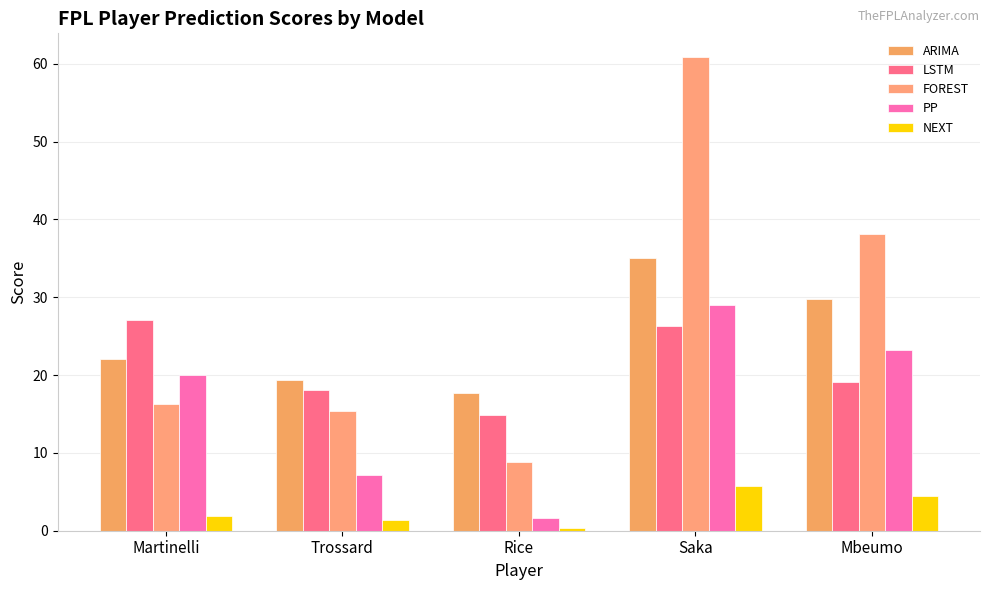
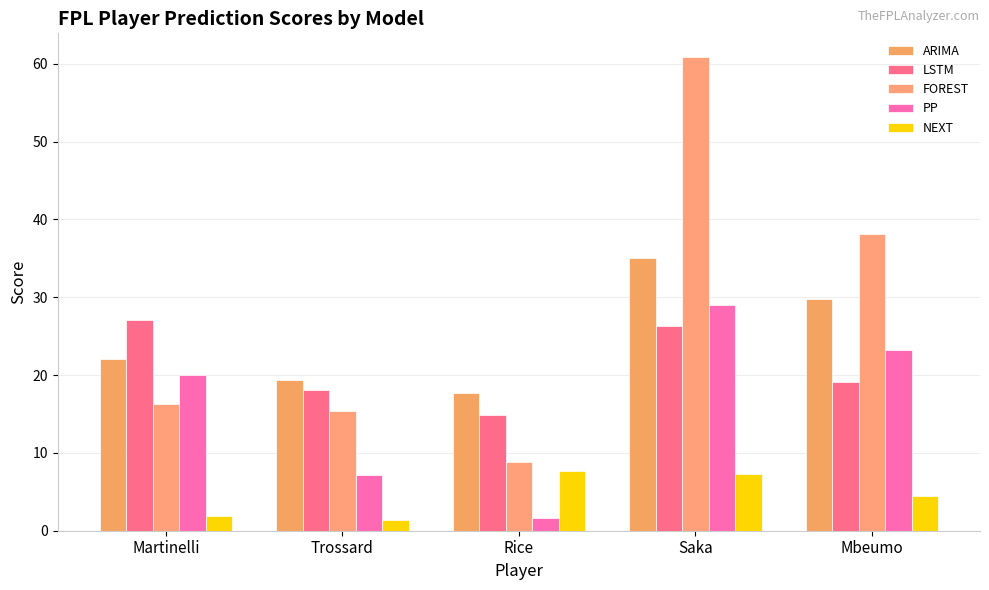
  {
    "NEXT": {
      "Martinelli": 2,
      "Trossard": 1,
-     "Rice": 0,
-     "Saka": 6,
+     "Rice": 8,
+     "Saka": 7,
      "Mbeumo": 4
    }
  }
